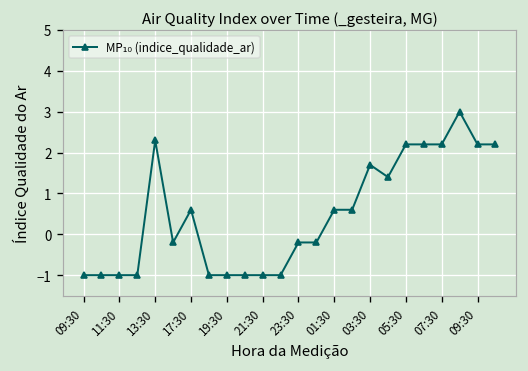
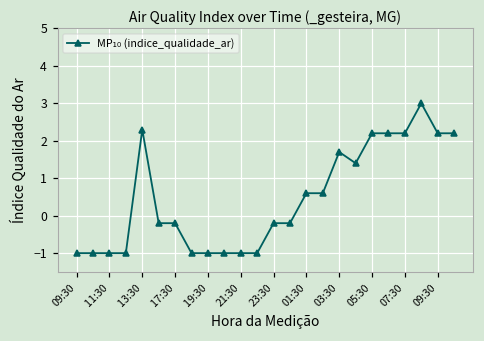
  {
    "11:30": -1.0,
    "13:30": 2.3,
-   "17:30": 0.6,
+   "17:30": -0.2,
    "19:30": -1.0,
    "21:30": -1.0,
    "23:30": -0.2,
    "01:30": 0.6,
    "03:30": 1.7,
    "05:30": 2.2,
    "07:30": 2.2
  }
